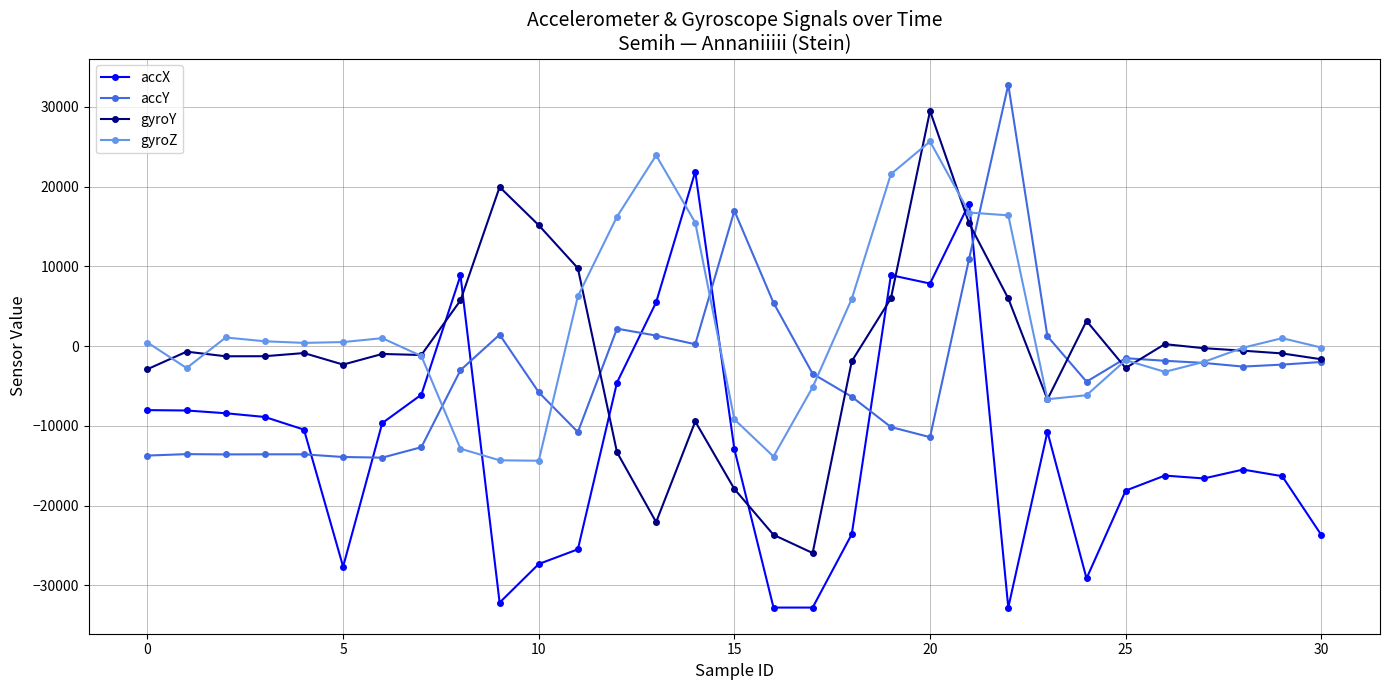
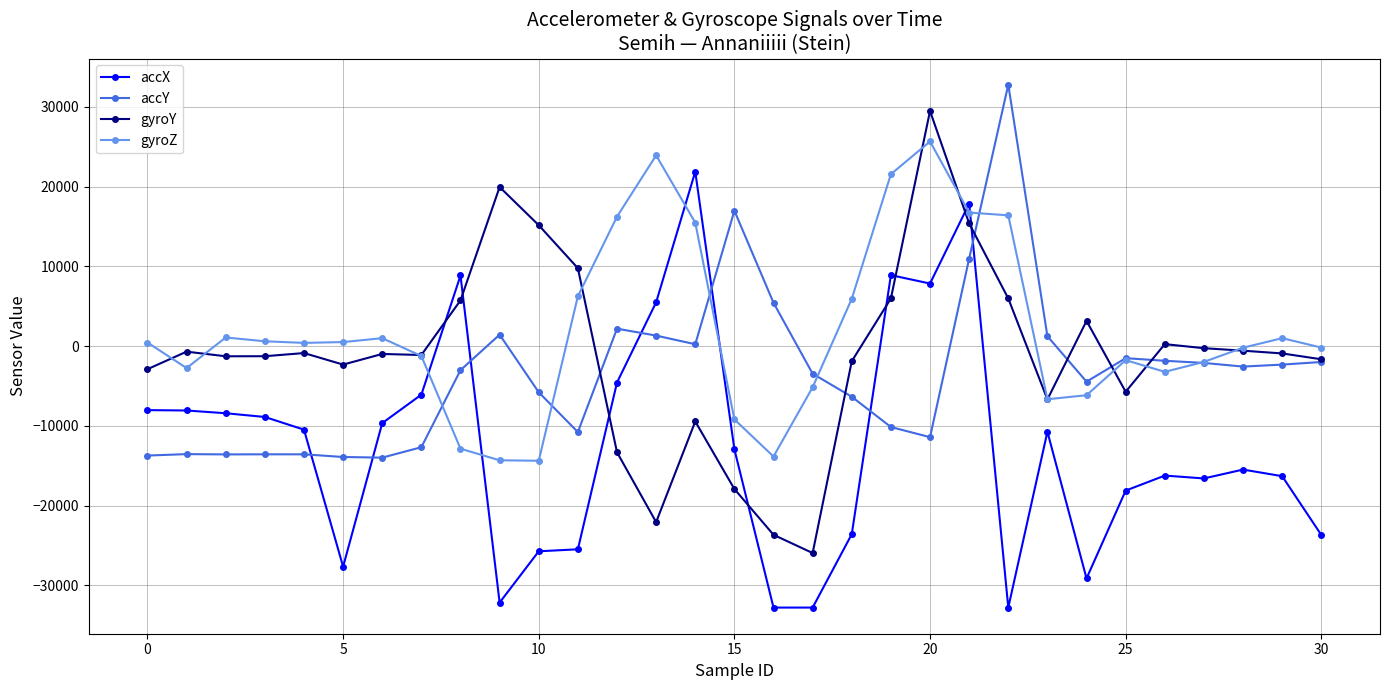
  {
    "accX": {
      "0": -8000,
      "5": -28000,
-     "10": -27000,
+     "10": -26000,
      "15": -13000,
      "20": 8000,
      "25": -18000,
      "30": -24000
    },
    "gyroY": {
      "0": -3000,
      "5": -2000,
      "10": 15000,
      "15": -18000,
      "20": 29000,
-     "25": -3000,
+     "25": -6000,
      "30": -2000
    }
  }
